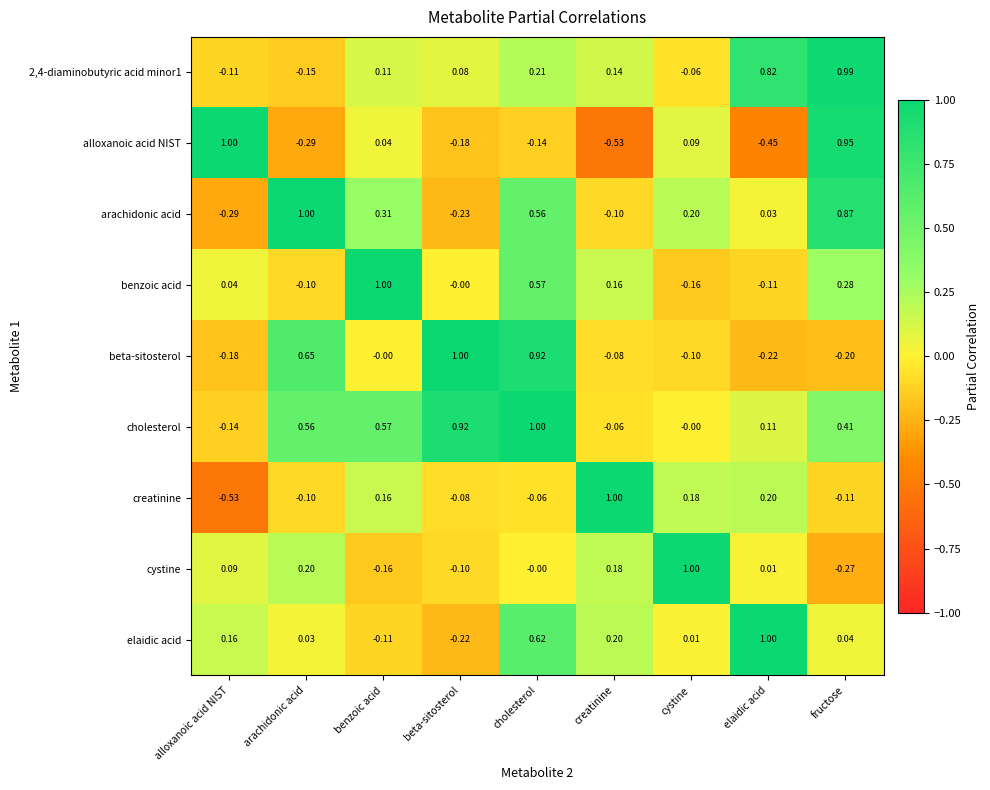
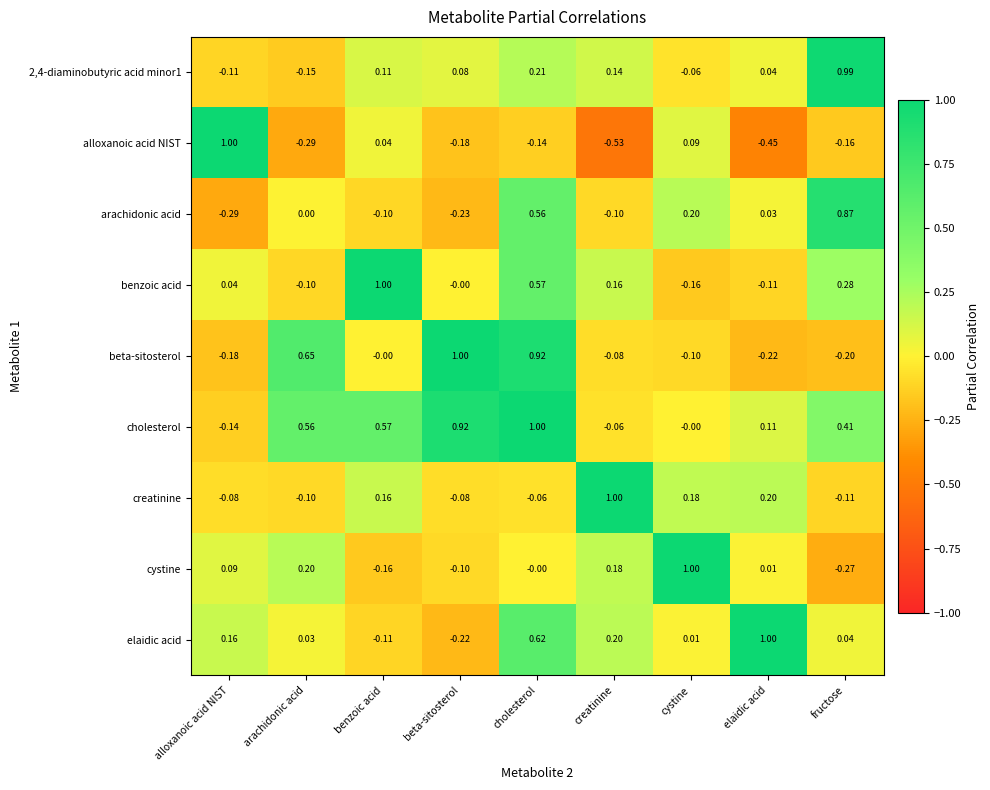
  {
    "2,4-diaminobutyric acid minor1": {
      "alloxanoic acid NIST": -0.11,
      "arachidonic acid": -0.15,
      "benzoic acid": 0.11,
      "beta-sitosterol": 0.08,
      "cholesterol": 0.21,
      "creatinine": 0.14,
      "cystine": -0.06,
-     "elaidic acid": 0.82,
+     "elaidic acid": 0.04,
      "fructose": 0.99
    },
    "alloxanoic acid NIST": {
      "alloxanoic acid NIST": 1.00,
      "arachidonic acid": -0.29,
      "benzoic acid": 0.04,
      "beta-sitosterol": -0.18,
      "cholesterol": -0.14,
      "creatinine": -0.53,
      "cystine": 0.09,
      "elaidic acid": -0.45,
-     "fructose": 0.95
+     "fructose": -0.16
    },
    "arachidonic acid": {
      "alloxanoic acid NIST": -0.29,
-     "arachidonic acid": 1.00,
-     "benzoic acid": 0.31,
+     "arachidonic acid": 0.00,
+     "benzoic acid": -0.10,
      "beta-sitosterol": -0.23,
      "cholesterol": 0.56,
      "creatinine": -0.10,
      "cystine": 0.20,
      "elaidic acid": 0.03,
      "fructose": 0.87
    },
    "benzoic acid": {
      "alloxanoic acid NIST": 0.04,
      "arachidonic acid": -0.10,
      "benzoic acid": 1.00,
      "beta-sitosterol": -0.00,
      "cholesterol": 0.57,
      "creatinine": 0.16,
      "cystine": -0.16,
      "elaidic acid": -0.11,
      "fructose": 0.28
    },
    "beta-sitosterol": {
      "alloxanoic acid NIST": -0.18,
      "arachidonic acid": 0.65,
      "benzoic acid": -0.00,
      "beta-sitosterol": 1.00,
      "cholesterol": 0.92,
      "creatinine": -0.08,
      "cystine": -0.10,
      "elaidic acid": -0.22,
      "fructose": -0.20
    },
    "cholesterol": {
      "alloxanoic acid NIST": -0.14,
      "arachidonic acid": 0.56,
      "benzoic acid": 0.57,
      "beta-sitosterol": 0.92,
      "cholesterol": 1.00,
      "creatinine": -0.06,
      "cystine": -0.00,
      "elaidic acid": 0.11,
      "fructose": 0.41
    },
    "creatinine": {
-     "alloxanoic acid NIST": -0.53,
+     "alloxanoic acid NIST": -0.08,
      "arachidonic acid": -0.10,
      "benzoic acid": 0.16,
      "beta-sitosterol": -0.08,
      "cholesterol": -0.06,
      "creatinine": 1.00,
      "cystine": 0.18,
      "elaidic acid": 0.20,
      "fructose": -0.11
    },
    "cystine": {
      "alloxanoic acid NIST": 0.09,
      "arachidonic acid": 0.20,
      "benzoic acid": -0.16,
      "beta-sitosterol": -0.10,
      "cholesterol": -0.00,
      "creatinine": 0.18,
      "cystine": 1.00,
      "elaidic acid": 0.01,
      "fructose": -0.27
    },
    "elaidic acid": {
      "alloxanoic acid NIST": 0.16,
      "arachidonic acid": 0.03,
      "benzoic acid": -0.11,
      "beta-sitosterol": -0.22,
      "cholesterol": 0.62,
      "creatinine": 0.20,
      "cystine": 0.01,
      "elaidic acid": 1.00,
      "fructose": 0.04
    }
  }
